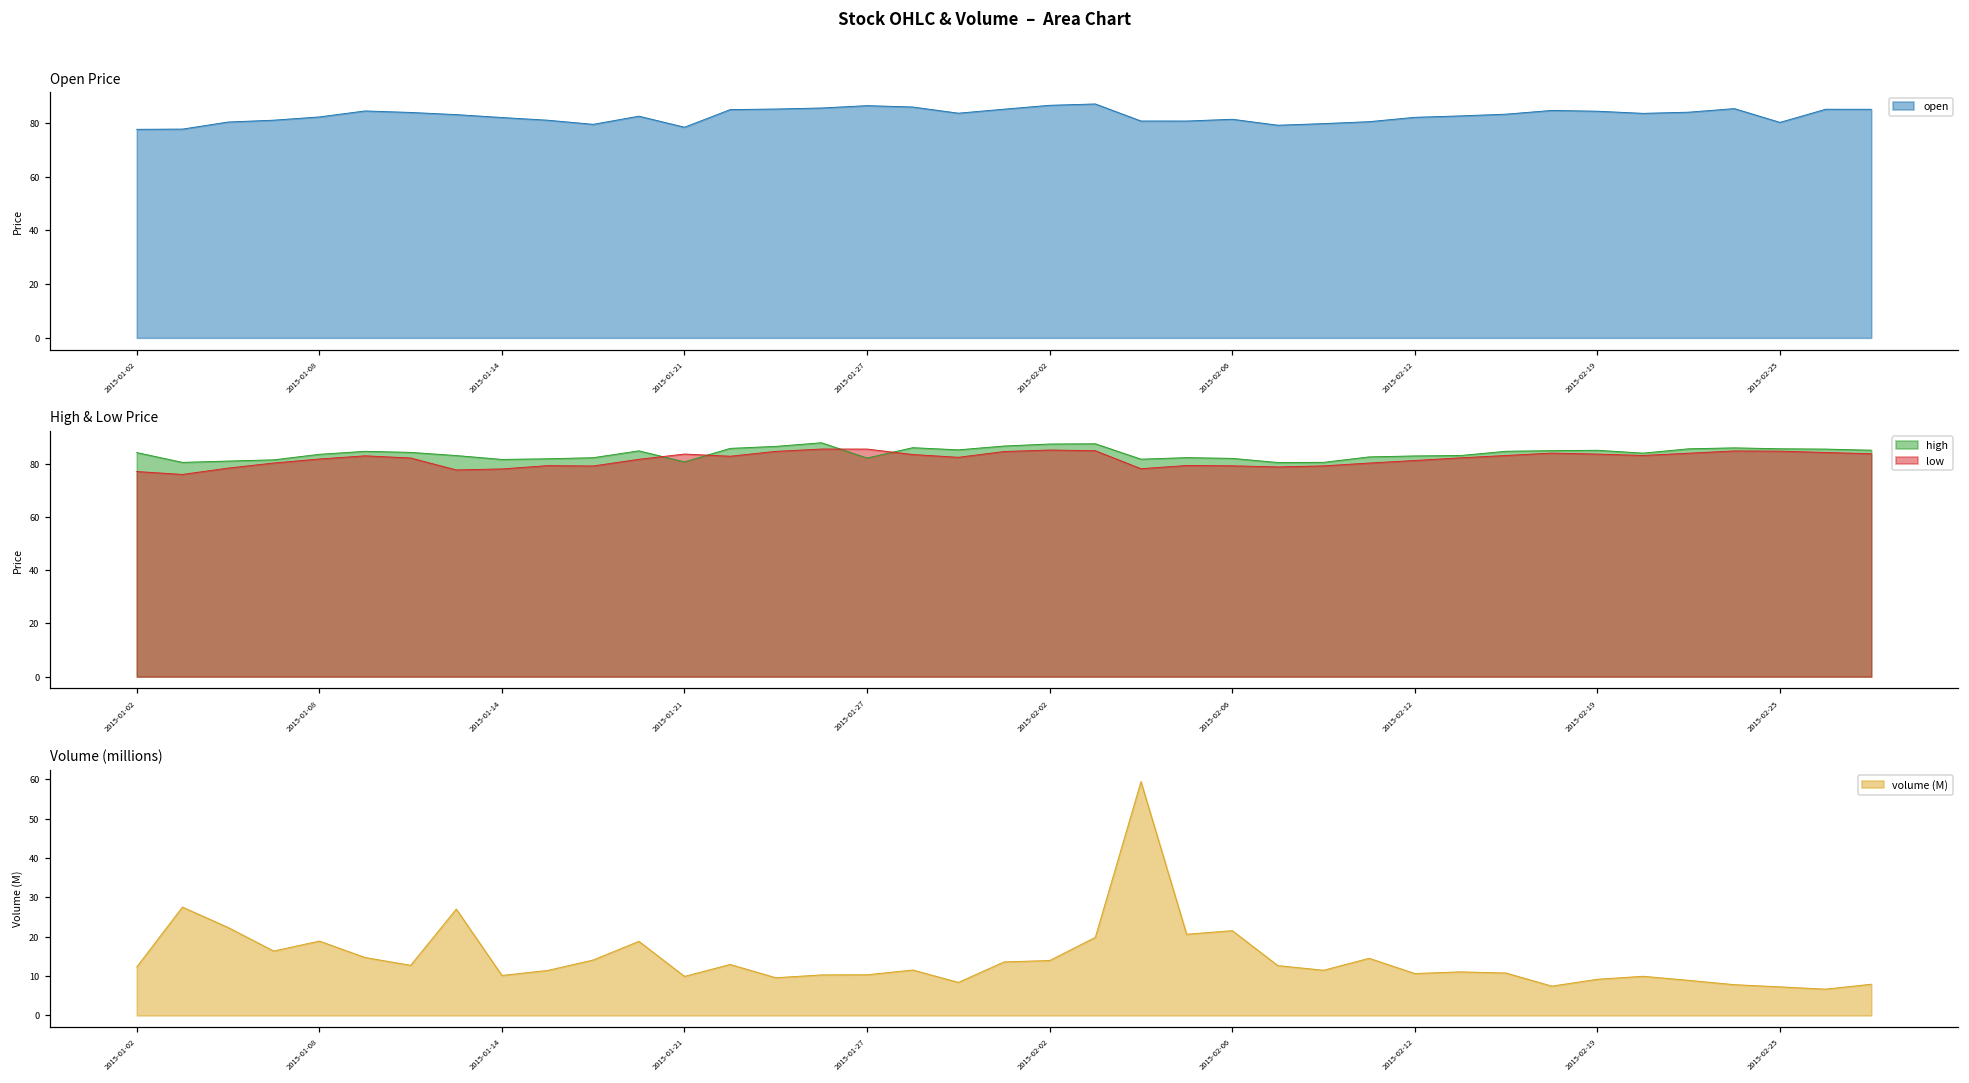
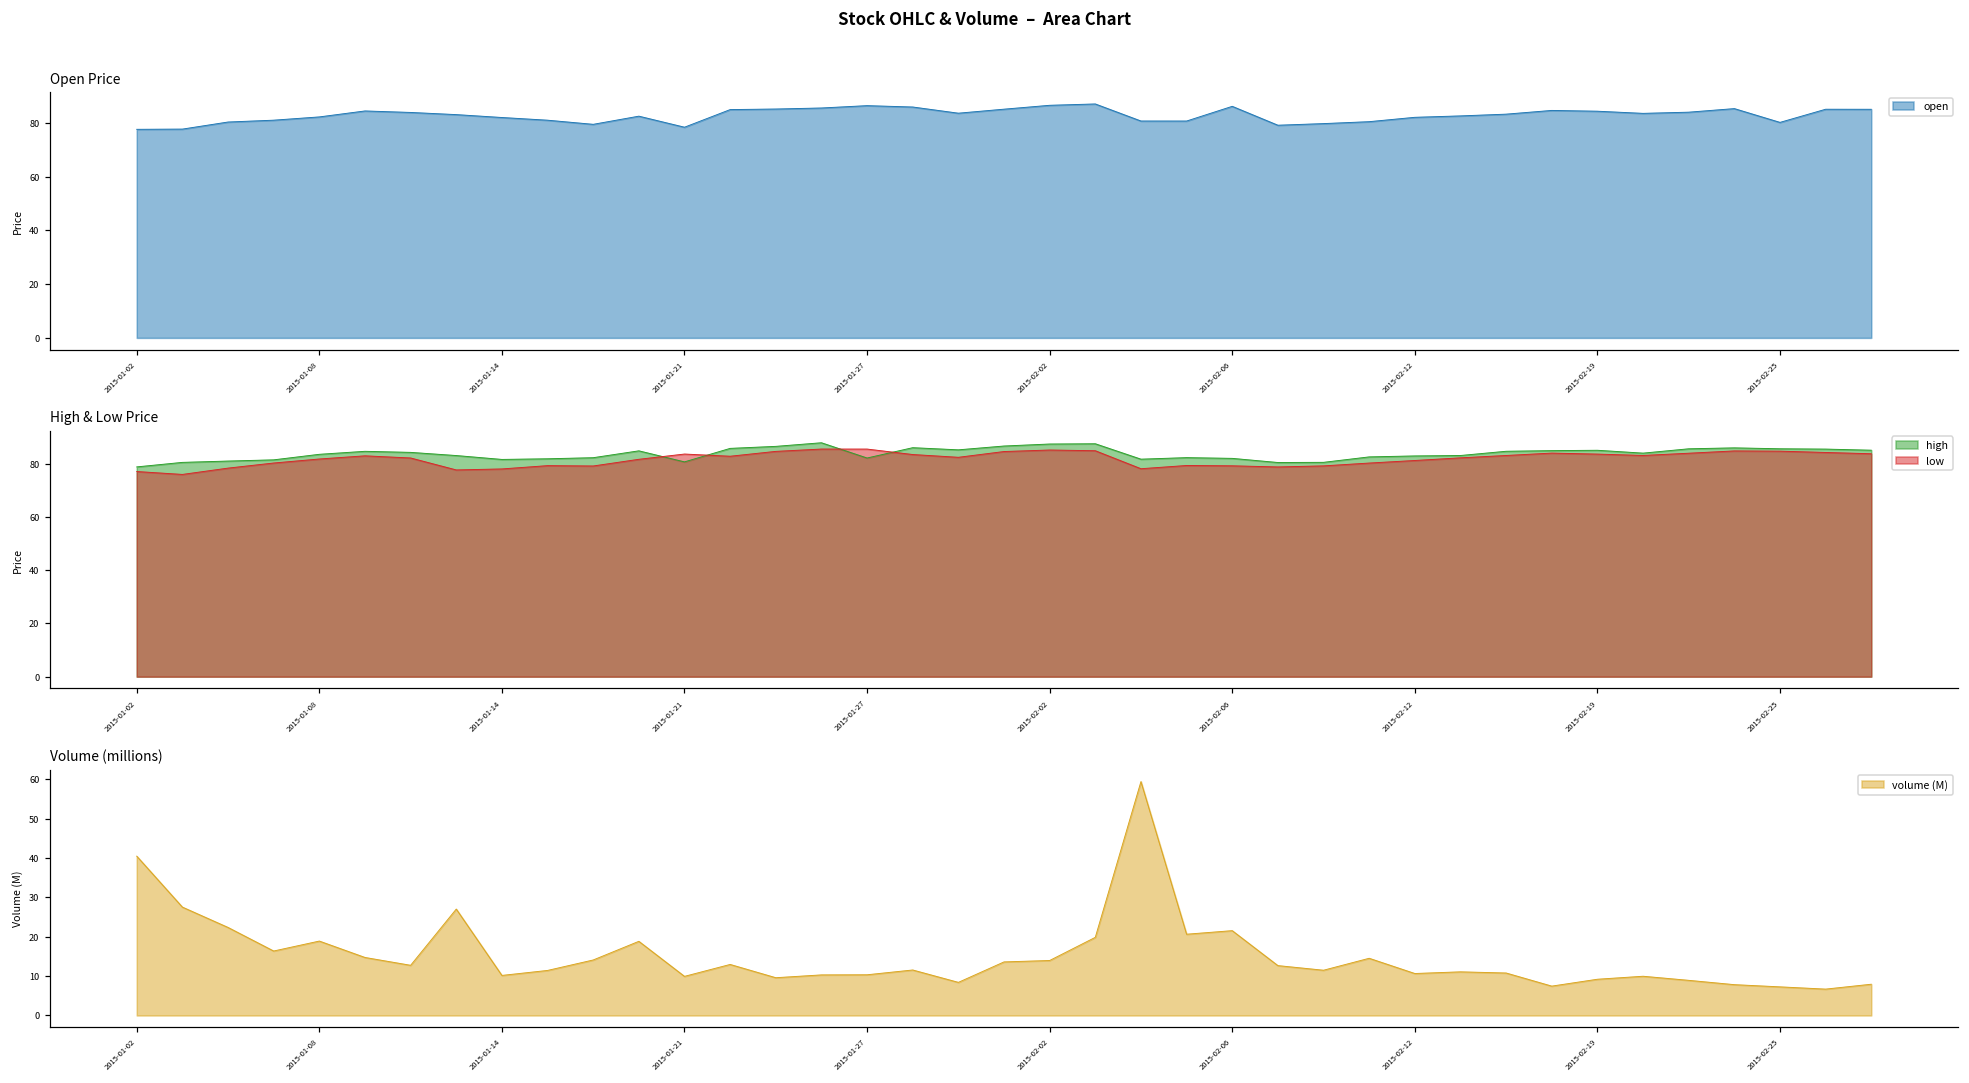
  {
    "Open Price": {
      "2015-01-02": 78,
      "2015-01-08": 82,
      "2015-01-14": 82,
      "2015-01-21": 78,
      "2015-01-27": 86,
      "2015-02-02": 87,
-     "2015-02-06": 81,
+     "2015-02-06": 86,
      "2015-02-12": 82,
      "2015-02-19": 84,
      "2015-02-25": 80
    },
    "High & Low Price": {
      "high": {
-       "2015-01-02": 84,
+       "2015-01-02": 79,
        "2015-01-08": 84,
        "2015-01-14": 82,
        "2015-01-21": 81,
        "2015-01-27": 82,
        "2015-02-02": 87,
        "2015-02-06": 82,
        "2015-02-12": 83,
        "2015-02-19": 85
      },
      "low": {
        "2015-01-02": 77,
        "2015-01-08": 82,
        "2015-01-14": 78,
        "2015-01-21": 84,
        "2015-01-27": 86,
        "2015-02-02": 85,
        "2015-02-06": 79,
        "2015-02-12": 81,
        "2015-02-19": 84
      }
    },
    "Volume (millions)": {
-     "2015-01-02": 12,
+     "2015-01-02": 40,
      "2015-01-08": 19,
      "2015-01-14": 10,
      "2015-01-21": 10,
      "2015-01-27": 10,
      "2015-02-02": 14,
      "2015-02-06": 22,
      "2015-02-12": 11,
      "2015-02-19": 9,
      "2015-02-25": 7
    }
  }
